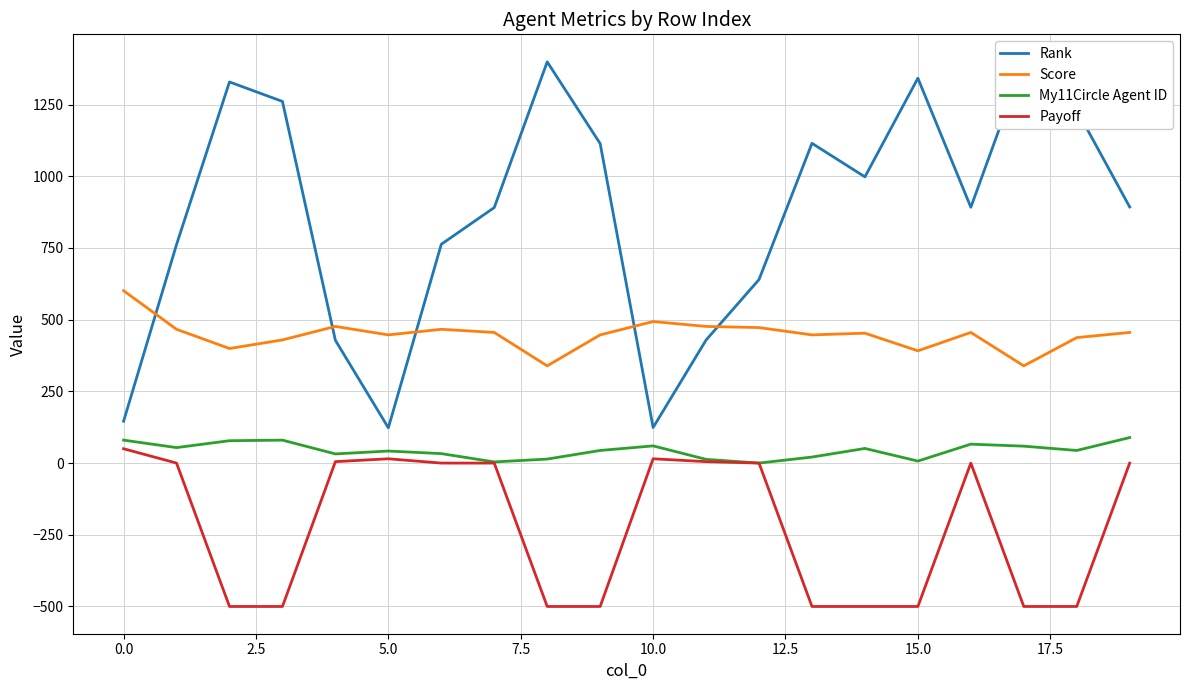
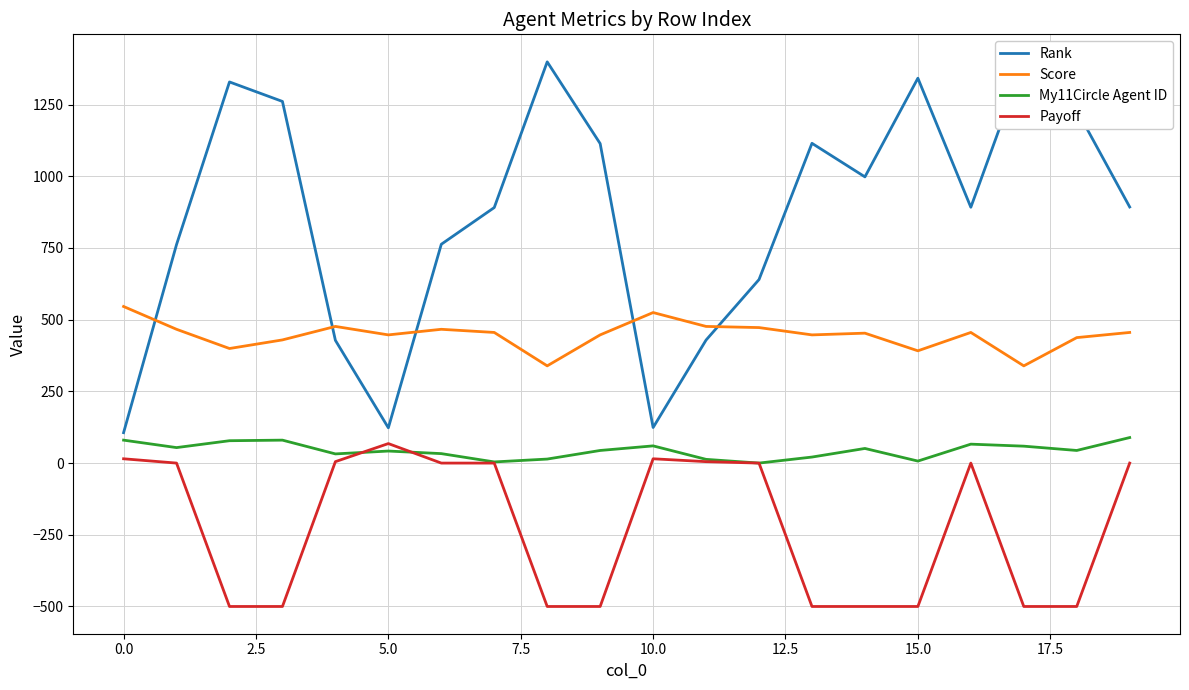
  {
    "Rank": {
-     "0.0": 150,
+     "0.0": 110,
      "5.0": 120,
      "10.0": 120,
      "15.0": 1340
    },
    "Score": {
-     "0.0": 600,
+     "0.0": 550,
      "5.0": 450,
-     "10.0": 490,
+     "10.0": 520,
      "15.0": 390
    },
    "My11Circle Agent ID": {
      "0.0": 80,
      "5.0": 40,
      "10.0": 60,
      "15.0": 10
    },
    "Payoff": {
-     "0.0": 50,
-     "5.0": 20,
+     "0.0": 20,
+     "5.0": 70,
      "10.0": 20,
      "15.0": -500
    }
  }
